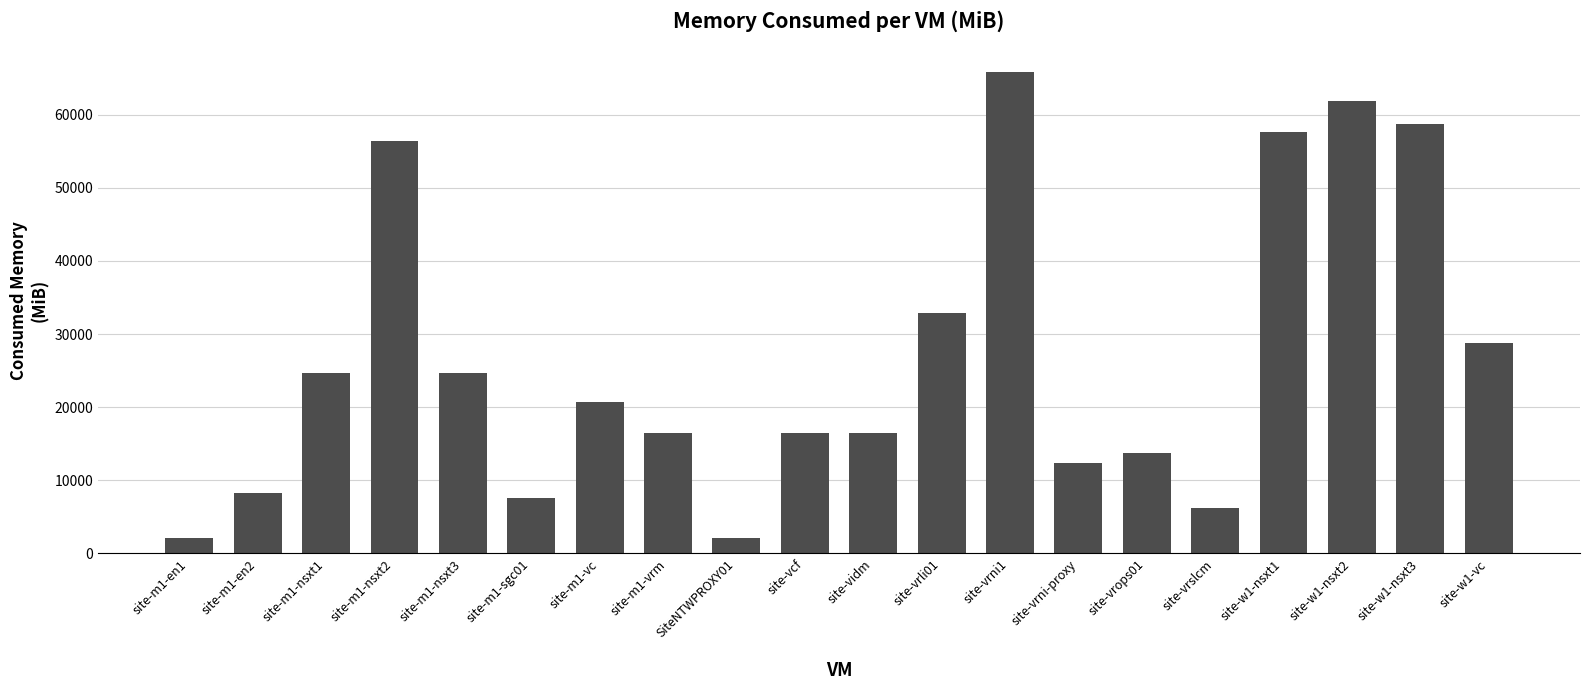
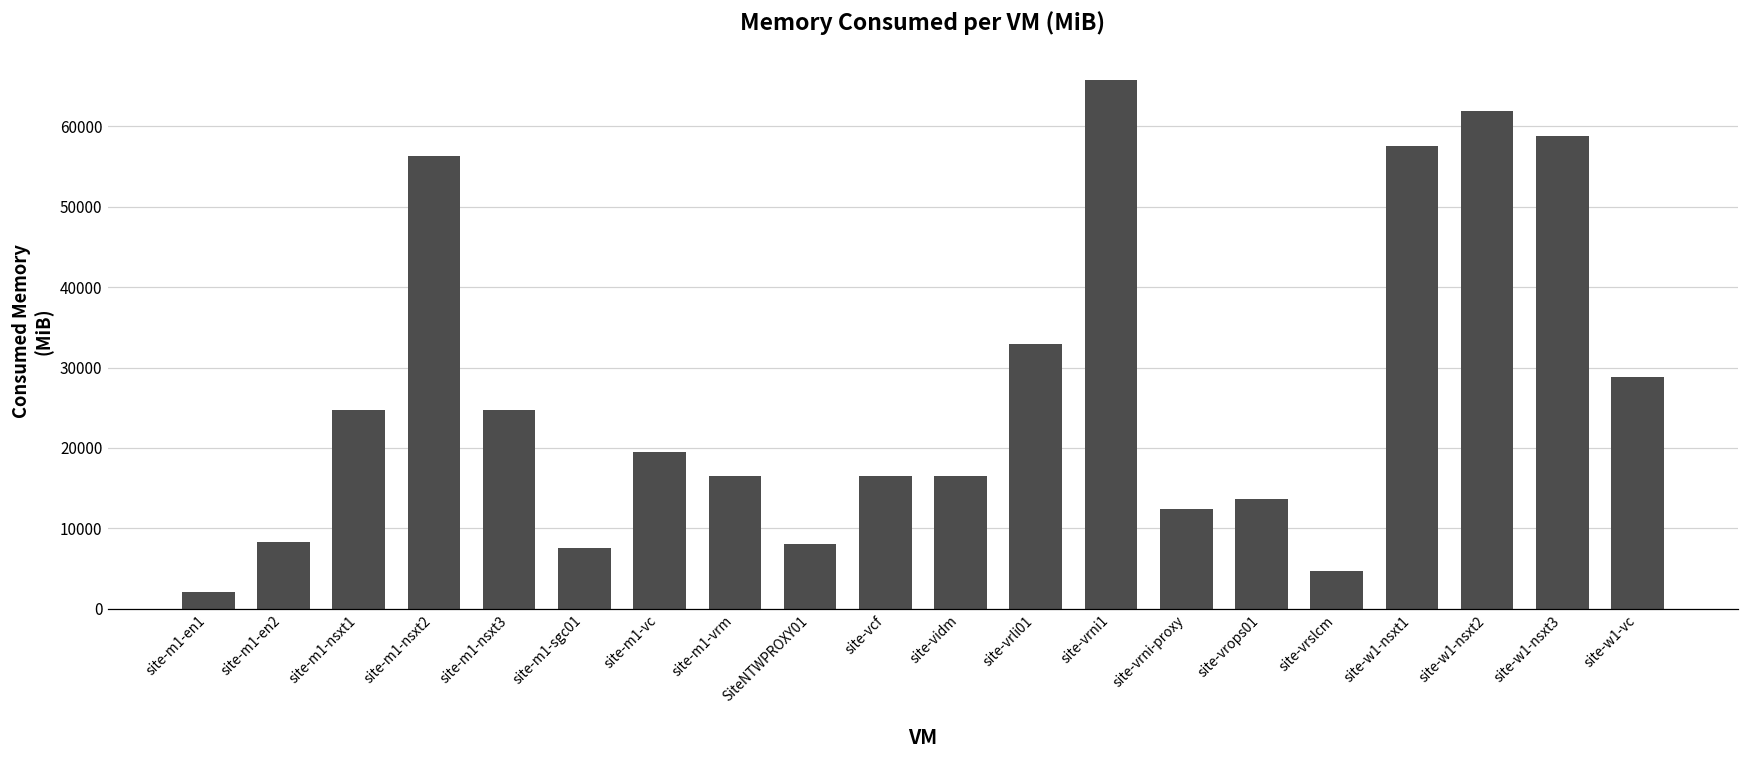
  {
    "site-m1-en1": 2000,
    "site-m1-en2": 8000,
    "site-m1-nsxt1": 25000,
    "site-m1-nsxt2": 56000,
    "site-m1-nsxt3": 25000,
    "site-m1-sgc01": 8000,
-   "site-m1-vc": 21000,
+   "site-m1-vc": 20000,
    "site-m1-vrm": 16000,
-   "SiteNTWPROXY01": 2000,
+   "SiteNTWPROXY01": 8000,
    "site-vcf": 16000,
    "site-vidm": 16000,
    "site-vrli01": 33000,
    "site-vrni1": 66000,
    "site-vrni-proxy": 12000,
    "site-vrops01": 14000,
-   "site-vrslcm": 6000,
+   "site-vrslcm": 5000,
    "site-w1-nsxt1": 58000,
    "site-w1-nsxt2": 62000,
    "site-w1-nsxt3": 59000,
    "site-w1-vc": 29000
  }
